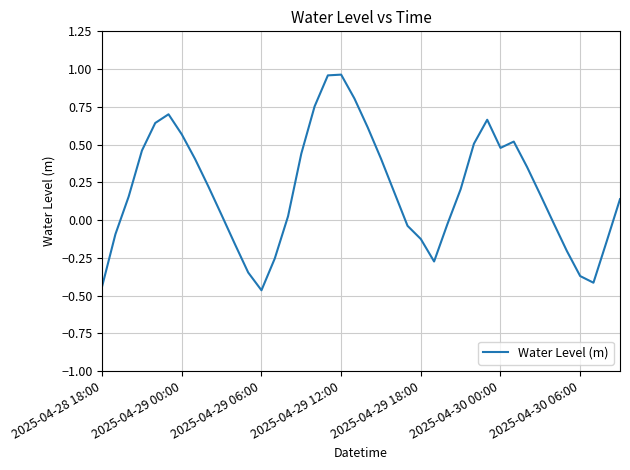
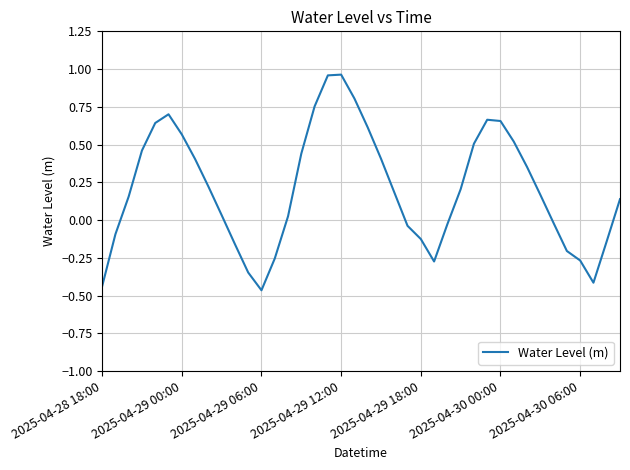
  {
    "2025-04-28 18:00": -0.44,
    "2025-04-29 00:00": 0.57,
    "2025-04-29 06:00": -0.47,
    "2025-04-29 12:00": 0.96,
    "2025-04-29 18:00": -0.13,
-   "2025-04-30 00:00": 0.48,
-   "2025-04-30 06:00": -0.37
+   "2025-04-30 00:00": 0.66,
+   "2025-04-30 06:00": -0.27
  }
